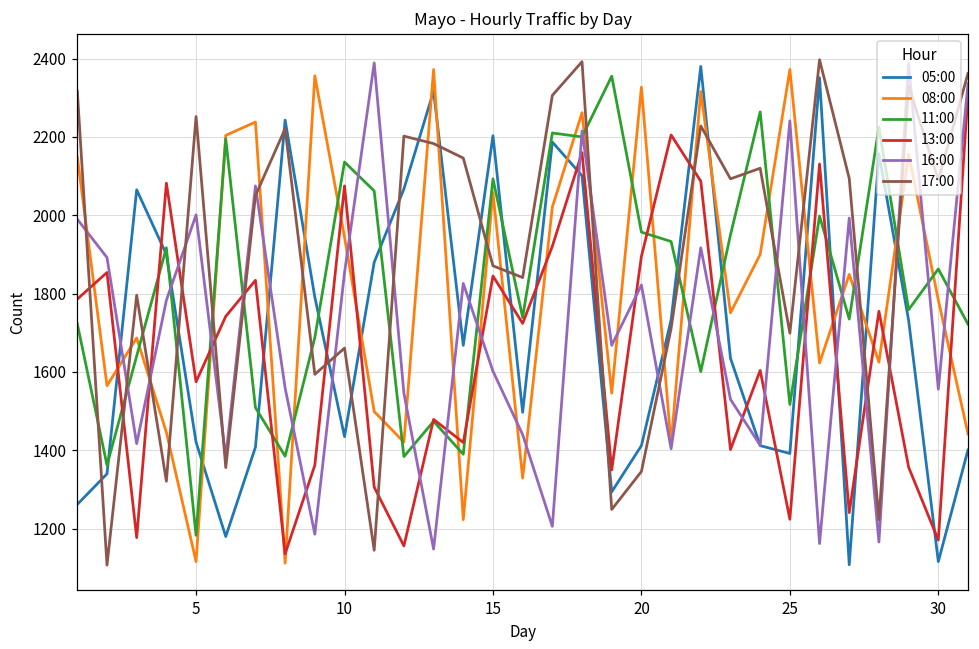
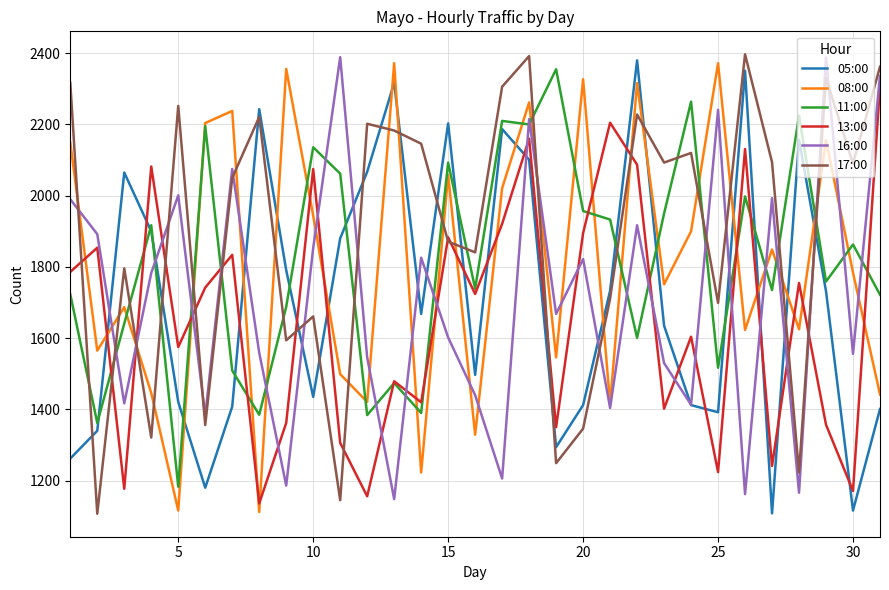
  {
    "05:00": {
      "5": 1420,
      "10": 1440,
      "15": 2200,
      "20": 1410,
      "25": 1390,
      "30": 1120
    },
    "08:00": {
      "5": 1120,
      "10": 1940,
      "15": 2060,
      "20": 2330,
      "25": 2370,
      "30": 1780
    },
    "11:00": {
      "5": 1180,
      "10": 2140,
      "15": 2090,
      "20": 1960,
      "25": 1520,
      "30": 1860
    },
    "13:00": {
      "5": 1580,
      "10": 2080,
-     "15": 1850,
+     "15": 1880,
      "20": 1900,
      "25": 1220,
      "30": 1170
    },
    "16:00": {
      "5": 2000,
      "10": 1850,
      "15": 1600,
      "20": 1820,
      "25": 2240,
      "30": 1560
    },
    "17:00": {
      "5": 2250,
      "10": 1660,
      "15": 1870,
      "20": 1350,
      "25": 1700
    }
  }
